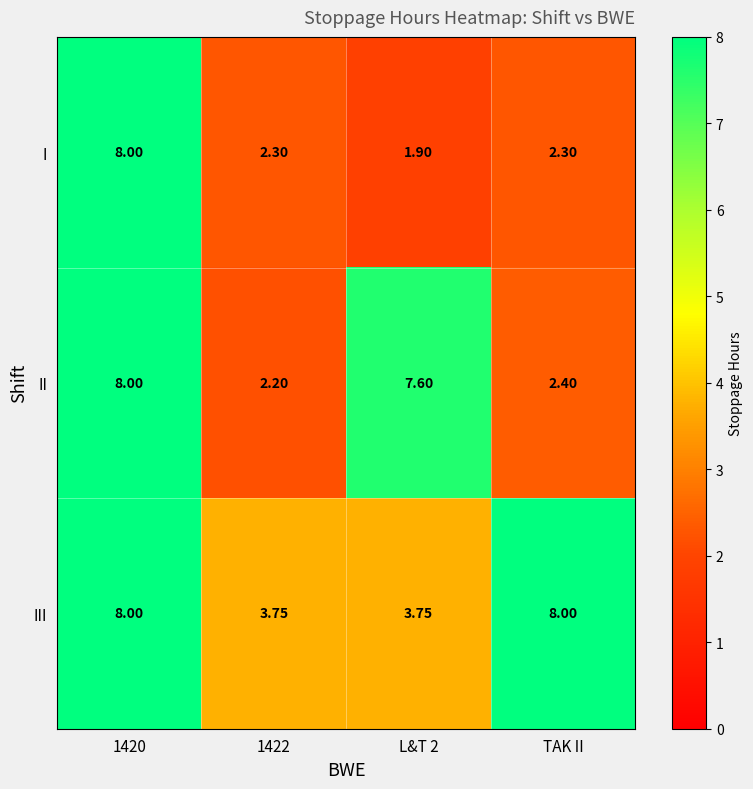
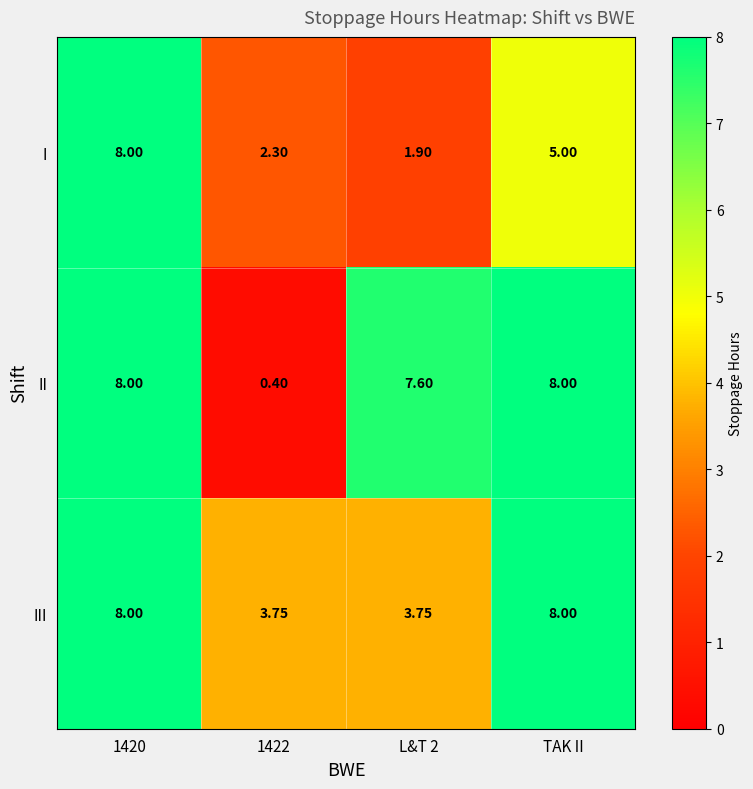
  {
    "I": {
      "1420": 8.00,
      "1422": 2.30,
      "L&T 2": 1.90,
-     "TAK II": 2.30
+     "TAK II": 5.00
    },
    "II": {
      "1420": 8.00,
-     "1422": 2.20,
+     "1422": 0.40,
      "L&T 2": 7.60,
-     "TAK II": 2.40
+     "TAK II": 8.00
    },
    "III": {
      "1420": 8.00,
      "1422": 3.75,
      "L&T 2": 3.75,
      "TAK II": 8.00
    }
  }
